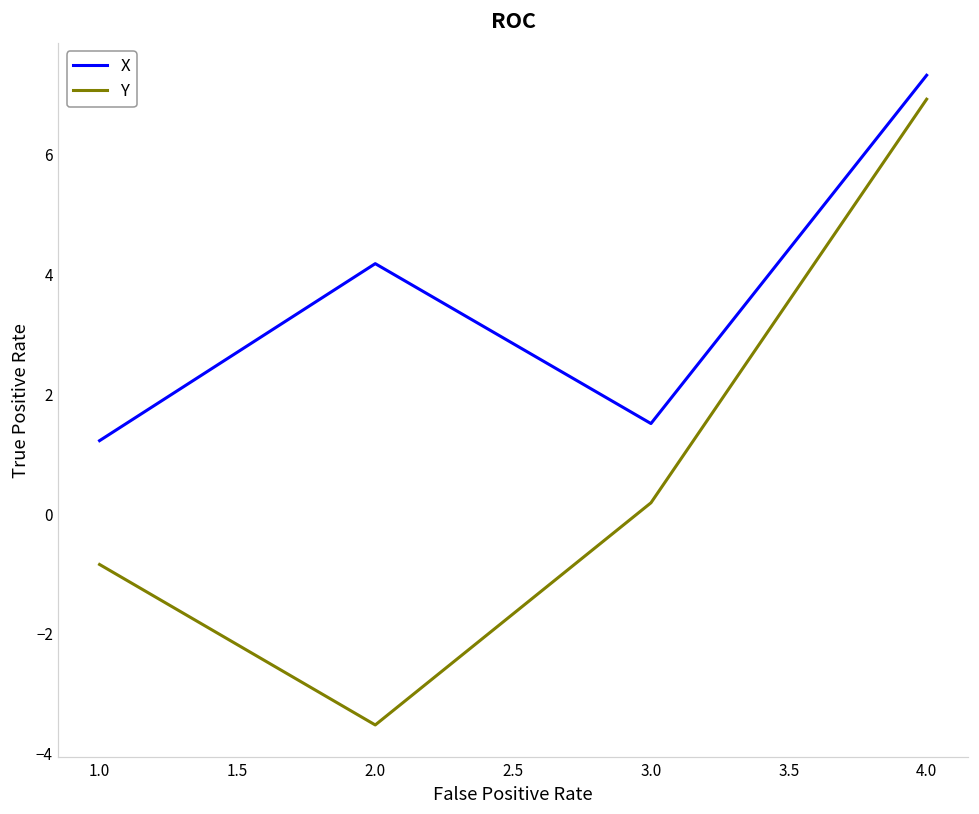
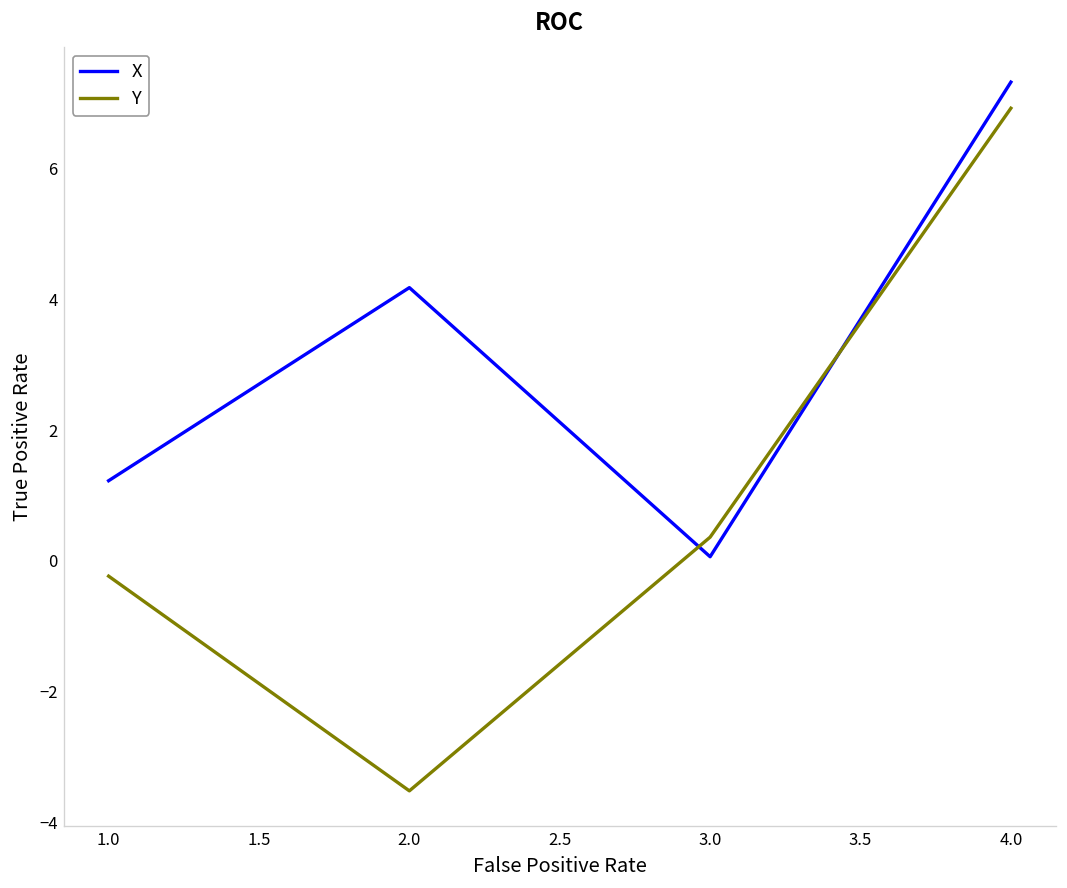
  {
    "X": {
      "1.0": 1.2,
      "2.0": 4.2,
-     "3.0": 1.5,
+     "3.0": 0.1,
      "4.0": 7.3
    },
    "Y": {
-     "1.0": -0.8,
+     "1.0": -0.2,
      "2.0": -3.5,
-     "3.0": 0.2,
+     "3.0": 0.4,
      "4.0": 6.9
    }
  }
